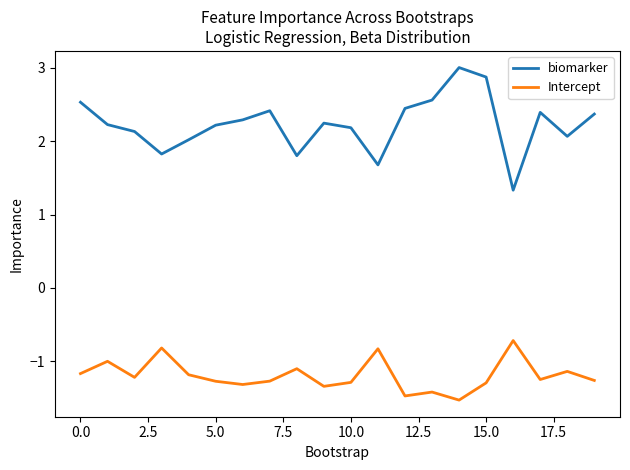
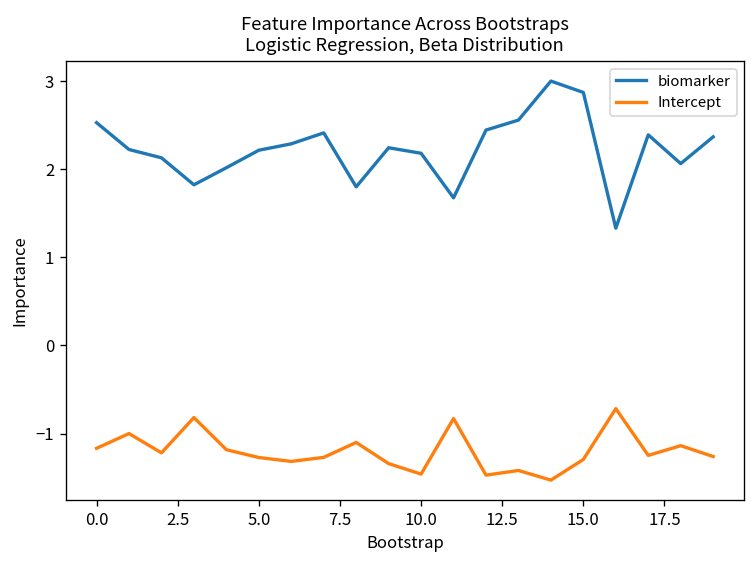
  {
    "biomarker": {
      "0.0": 2.5,
      "5.0": 2.2,
      "10.0": 2.2,
      "15.0": 2.9
    },
    "Intercept": {
      "0.0": -1.2,
      "5.0": -1.3,
-     "10.0": -1.3,
+     "10.0": -1.5,
      "15.0": -1.3
    }
  }
